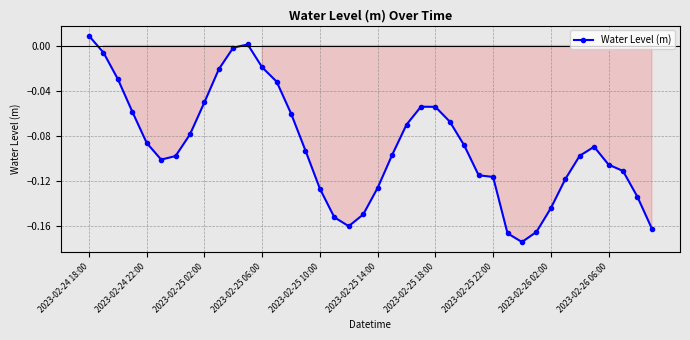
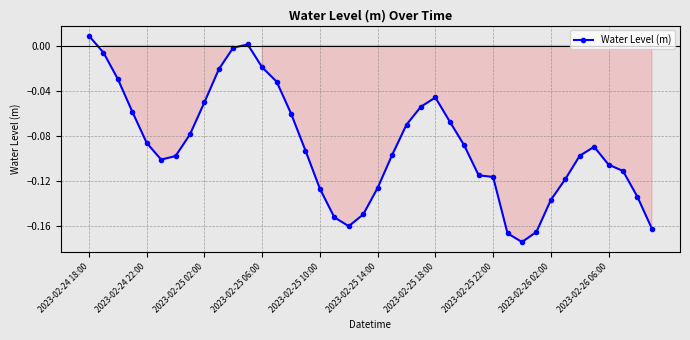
  {
    "2023-02-24 18:00": 0.009,
    "2023-02-24 22:00": -0.086,
    "2023-02-25 02:00": -0.050,
    "2023-02-25 06:00": -0.019,
    "2023-02-25 10:00": -0.127,
    "2023-02-25 14:00": -0.126,
-   "2023-02-25 18:00": -0.054,
+   "2023-02-25 18:00": -0.046,
    "2023-02-25 22:00": -0.116,
-   "2023-02-26 02:00": -0.144,
+   "2023-02-26 02:00": -0.137,
    "2023-02-26 06:00": -0.105
  }
